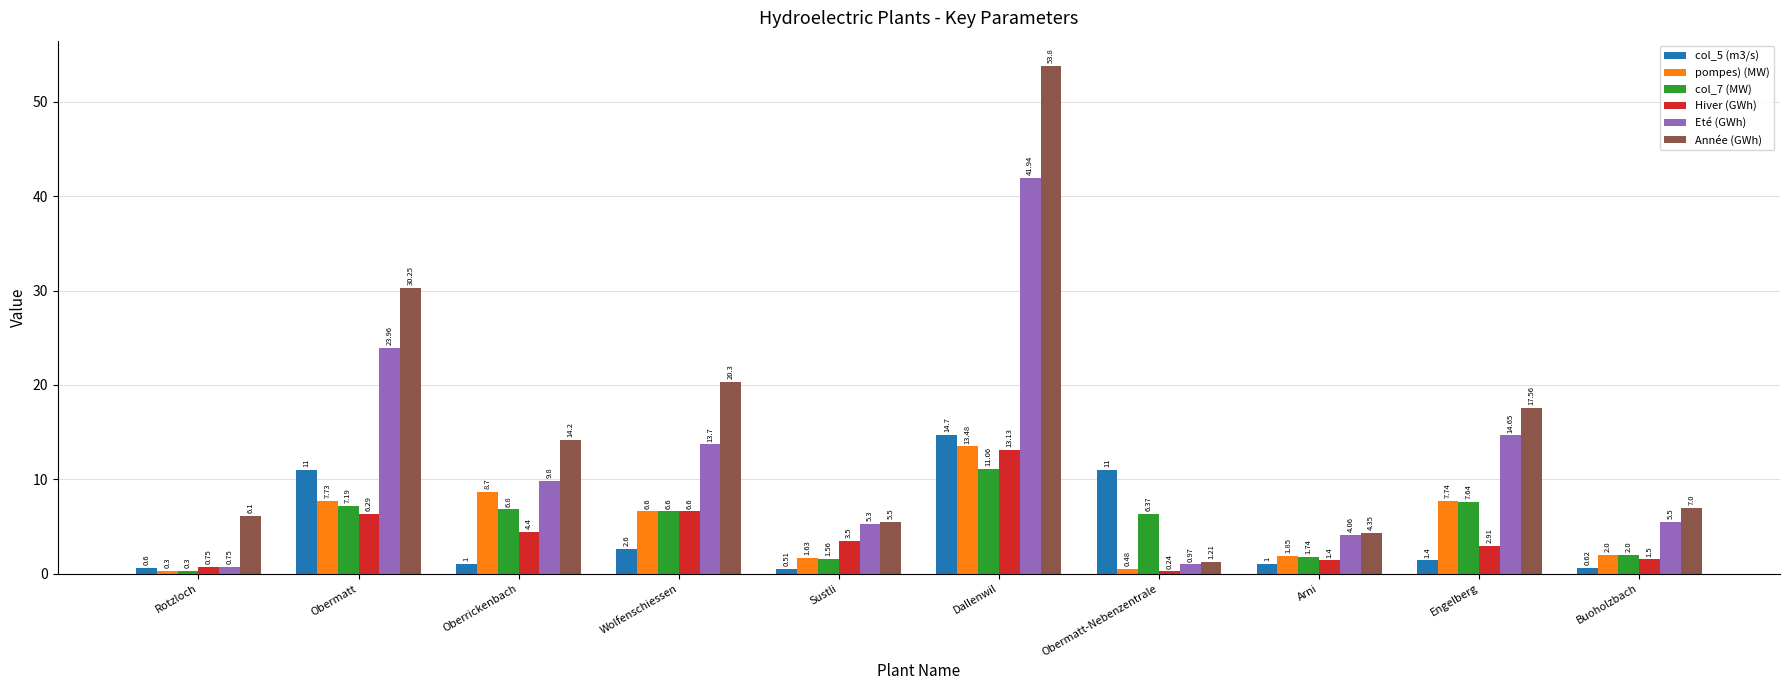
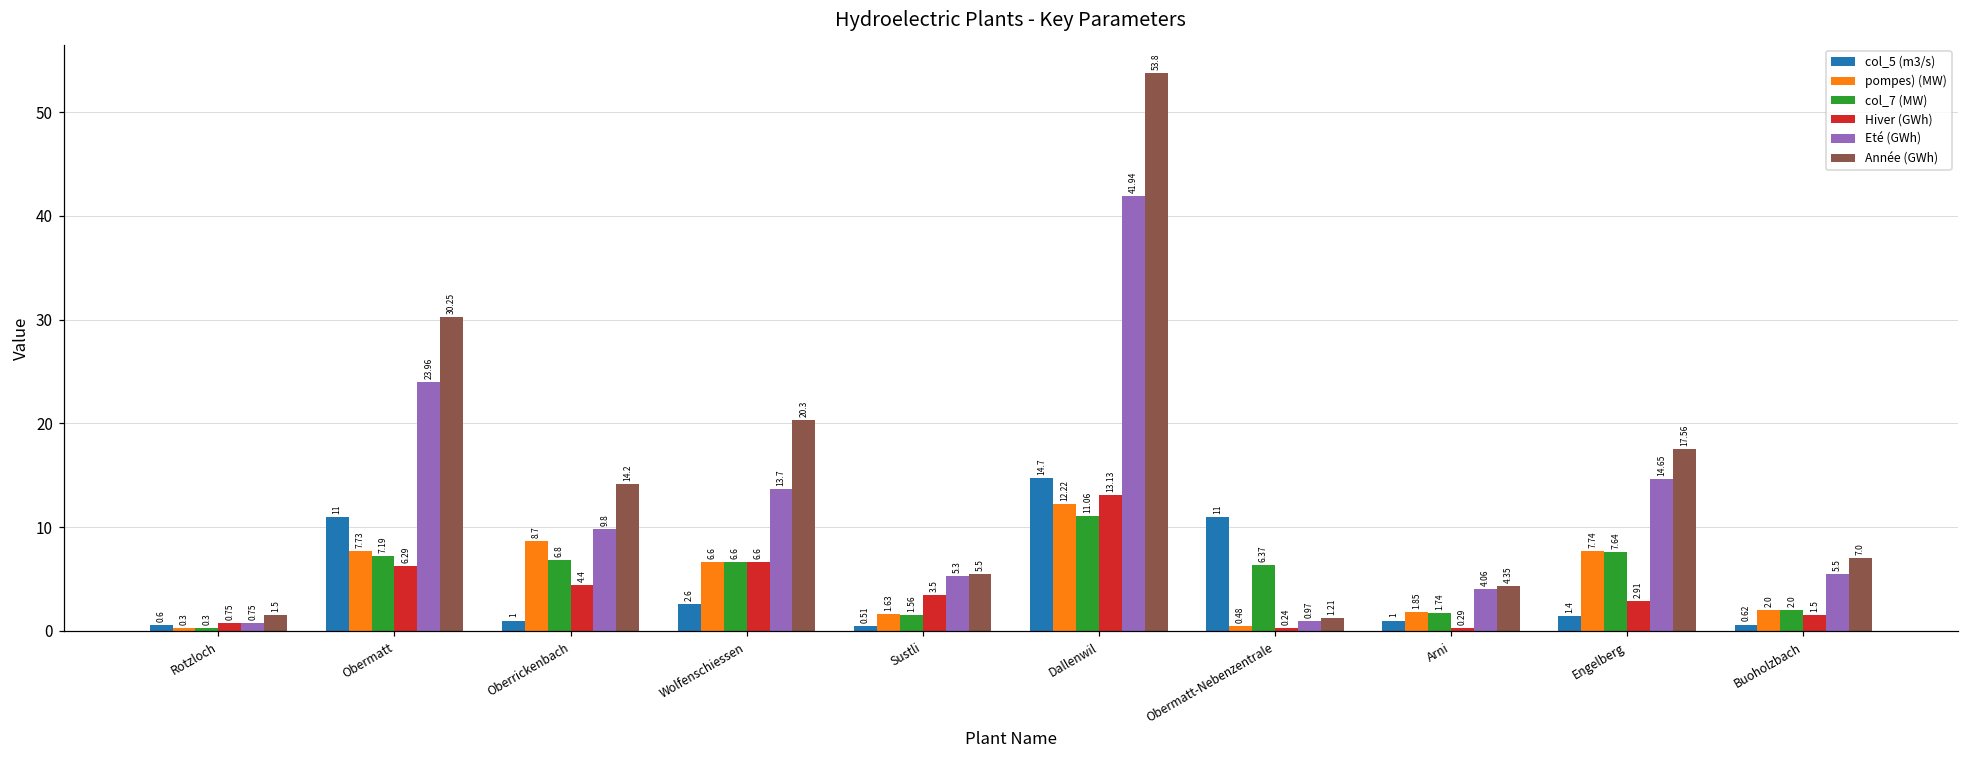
  {
    "col_5 (m3/s)": {
      "Rotzloch": 0.6,
      "Obermatt": 11,
      "Oberrickenbach": 1,
      "Wolfenschiessen": 2.6,
      "Sustli": 0.51,
      "Dallenwil": 14.7,
      "Obermatt-Nebenzentrale": 11,
      "Arni": 1,
      "Engelberg": 1.4,
      "Buoholzbach": 0.62
    },
    "pompes) (MW)": {
      "Rotzloch": 0.3,
      "Obermatt": 7.73,
      "Oberrickenbach": 8.7,
      "Wolfenschiessen": 6.6,
      "Sustli": 1.63,
-     "Dallenwil": 13.48,
+     "Dallenwil": 12.22,
      "Obermatt-Nebenzentrale": 0.48,
      "Arni": 1.85,
      "Engelberg": 7.74,
      "Buoholzbach": 2.0
    },
    "col_7 (MW)": {
      "Rotzloch": 0.3,
      "Obermatt": 7.19,
      "Oberrickenbach": 6.8,
      "Wolfenschiessen": 6.6,
      "Sustli": 1.56,
      "Dallenwil": 11.06,
      "Obermatt-Nebenzentrale": 6.37,
      "Arni": 1.74,
      "Engelberg": 7.64,
      "Buoholzbach": 2.0
    },
    "Hiver (GWh)": {
      "Rotzloch": 0.75,
      "Obermatt": 6.29,
      "Oberrickenbach": 4.4,
      "Wolfenschiessen": 6.6,
      "Sustli": 3.5,
      "Dallenwil": 13.13,
      "Obermatt-Nebenzentrale": 0.24,
-     "Arni": 1.4,
+     "Arni": 0.29,
      "Engelberg": 2.91,
      "Buoholzbach": 1.5
    },
    "Eté (GWh)": {
      "Rotzloch": 0.75,
      "Obermatt": 23.96,
      "Oberrickenbach": 9.8,
      "Wolfenschiessen": 13.7,
      "Sustli": 5.3,
      "Dallenwil": 41.94,
      "Obermatt-Nebenzentrale": 0.97,
      "Arni": 4.06,
      "Engelberg": 14.65,
      "Buoholzbach": 5.5
    },
    "Année (GWh)": {
-     "Rotzloch": 6.1,
+     "Rotzloch": 1.5,
      "Obermatt": 30.25,
      "Oberrickenbach": 14.2,
      "Wolfenschiessen": 20.3,
      "Sustli": 5.5,
      "Dallenwil": 53.8,
      "Obermatt-Nebenzentrale": 1.21,
      "Arni": 4.35,
      "Engelberg": 17.56,
      "Buoholzbach": 7.0
    }
  }
